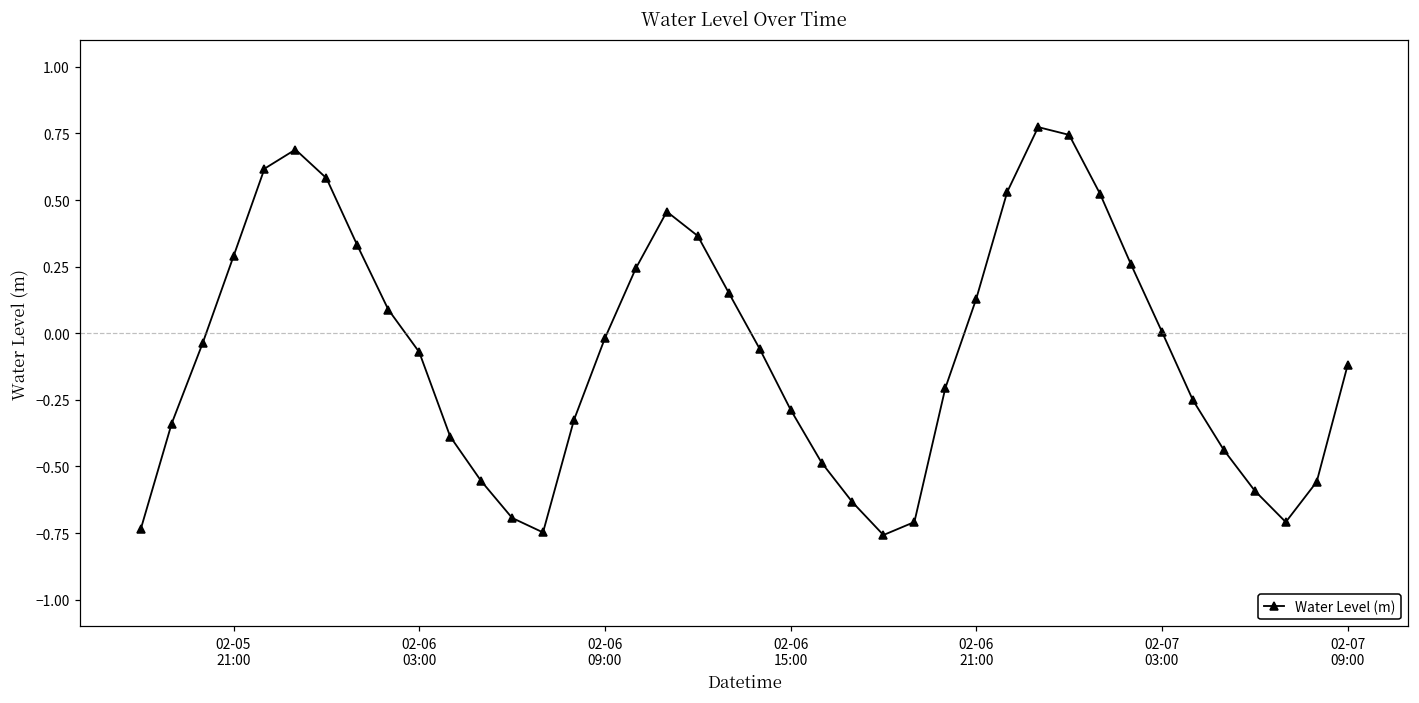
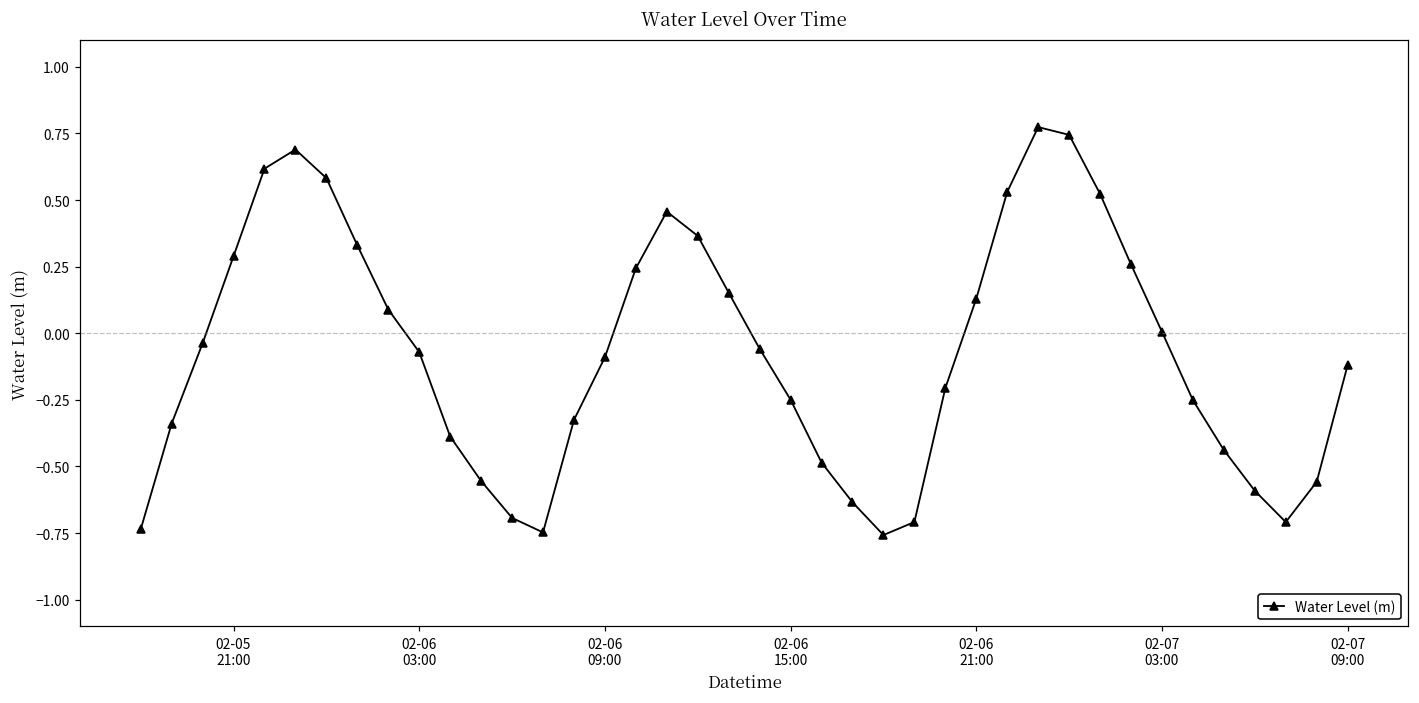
  {
    "02-05 21:00": 0.29,
    "02-06 03:00": -0.07,
-   "02-06 09:00": -0.02,
-   "02-06 15:00": -0.29,
+   "02-06 09:00": -0.09,
+   "02-06 15:00": -0.25,
    "02-06 21:00": 0.13,
    "02-07 03:00": 0.01,
    "02-07 09:00": -0.12
  }
